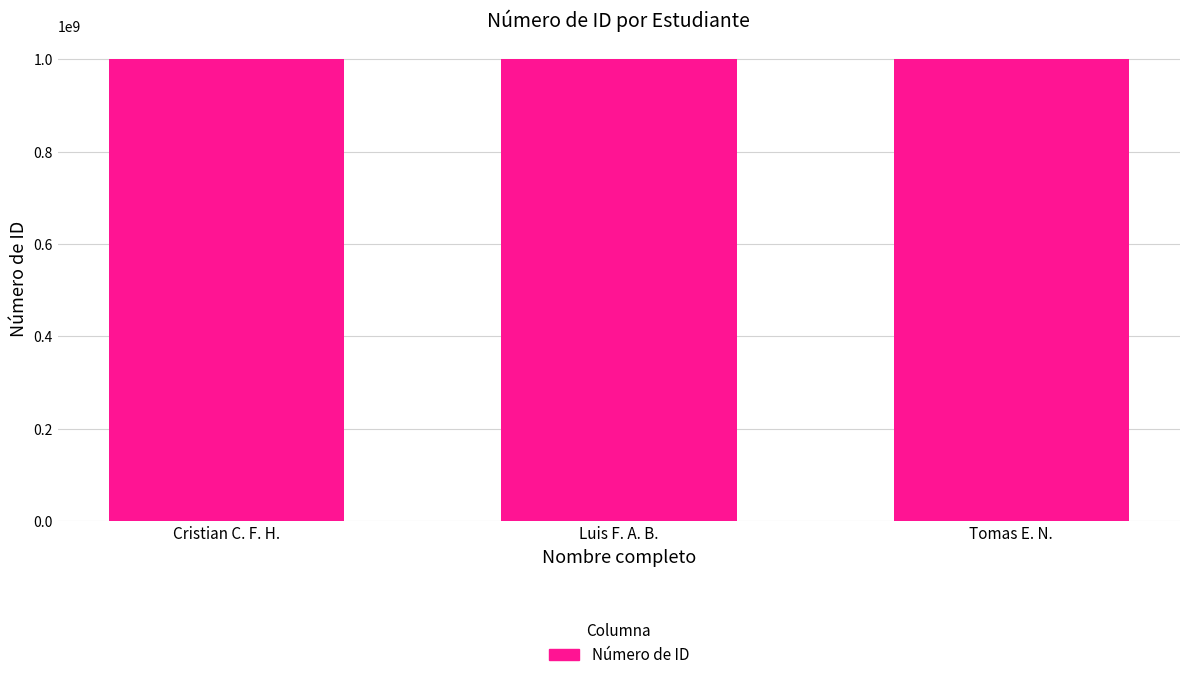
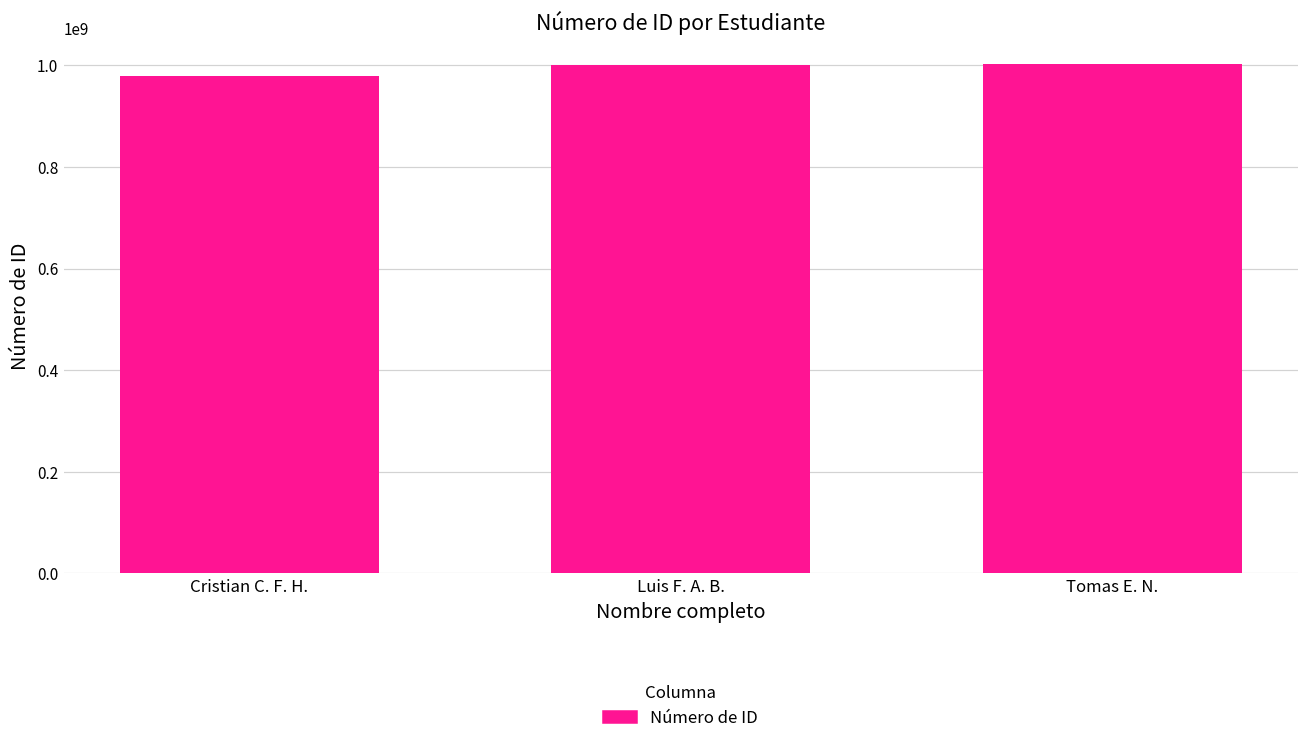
  {
-   "Cristian C. F. H.": 1000000000,
+   "Cristian C. F. H.": 980000000,
    "Luis F. A. B.": 1000000000,
    "Tomas E. N.": 1000000000
  }
